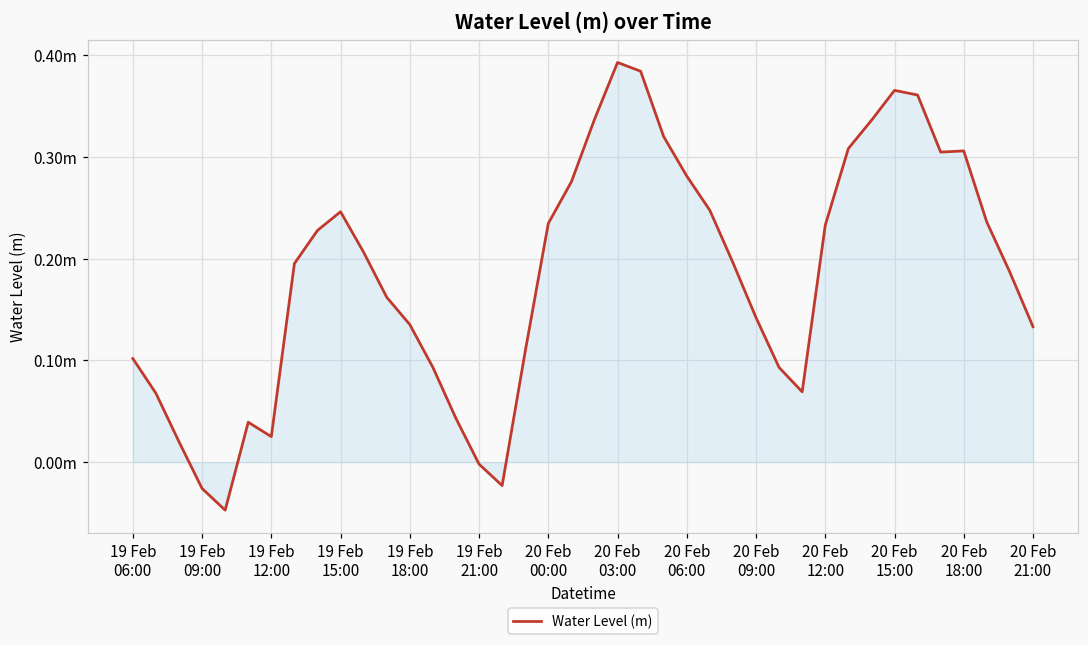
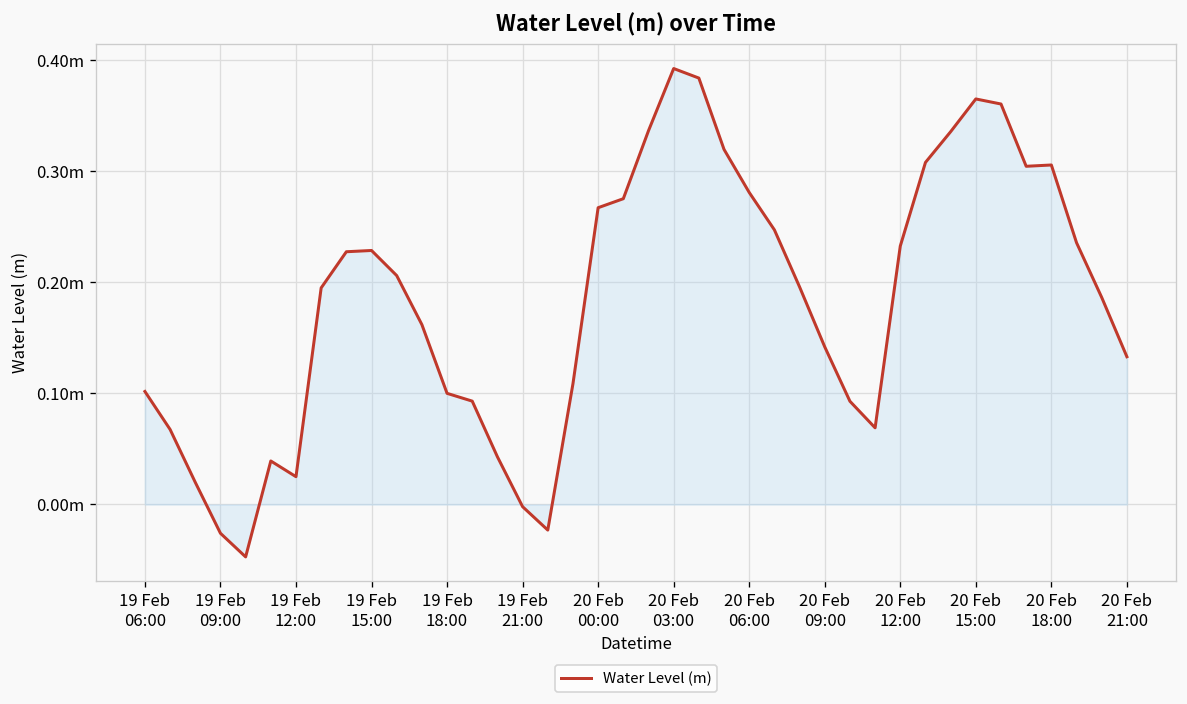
  {
    "Water Level (m)": {
      "19 Feb 09:00": "-0.03m",
-     "19 Feb 15:00": "0.25m",
-     "19 Feb 18:00": "0.14m",
-     "20 Feb 00:00": "0.23m"
+     "19 Feb 15:00": "0.23m",
+     "19 Feb 18:00": "0.10m",
+     "20 Feb 00:00": "0.27m"
    }
  }
